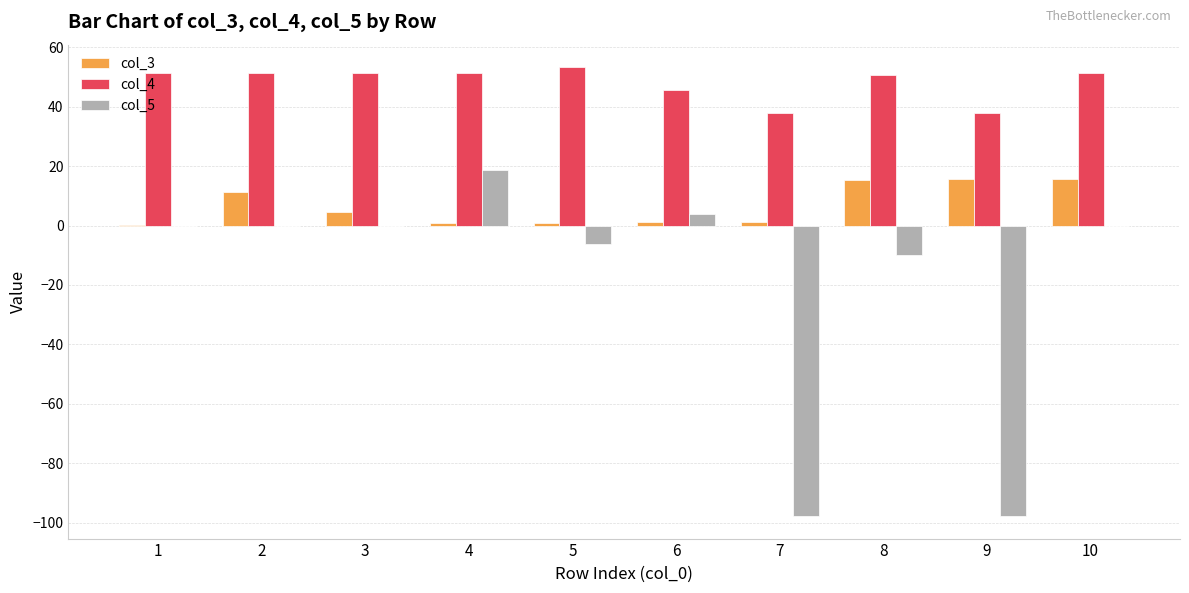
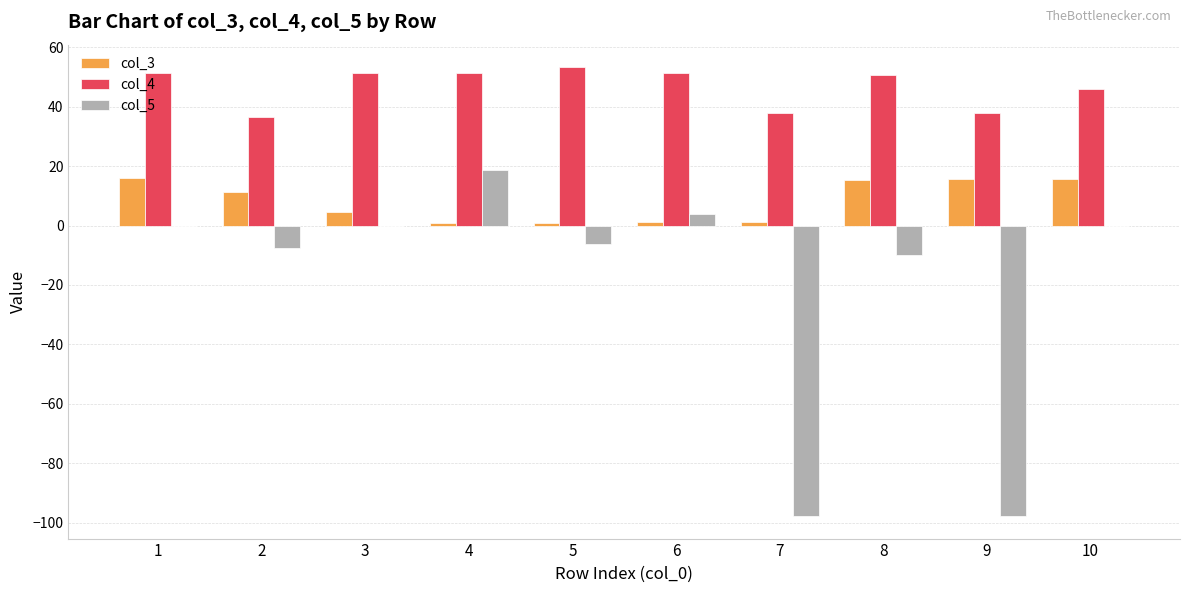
  {
    "col_3": {
-     "1": 0,
+     "1": 16,
      "2": 11,
      "3": 4,
      "6": 1,
      "7": 1,
      "8": 15,
      "9": 16,
      "10": 16
    },
    "col_4": {
      "1": 52,
-     "2": 52,
+     "2": 36,
      "3": 51,
      "4": 51,
      "5": 53,
-     "6": 46,
+     "6": 51,
      "7": 38,
      "8": 51,
      "9": 38,
-     "10": 51
+     "10": 46
    },
    "col_5": {
-     "2": 0,
+     "2": -8,
      "4": 19,
      "5": -6,
      "6": 4,
      "7": -98,
      "8": -10,
      "9": -98
    }
  }
